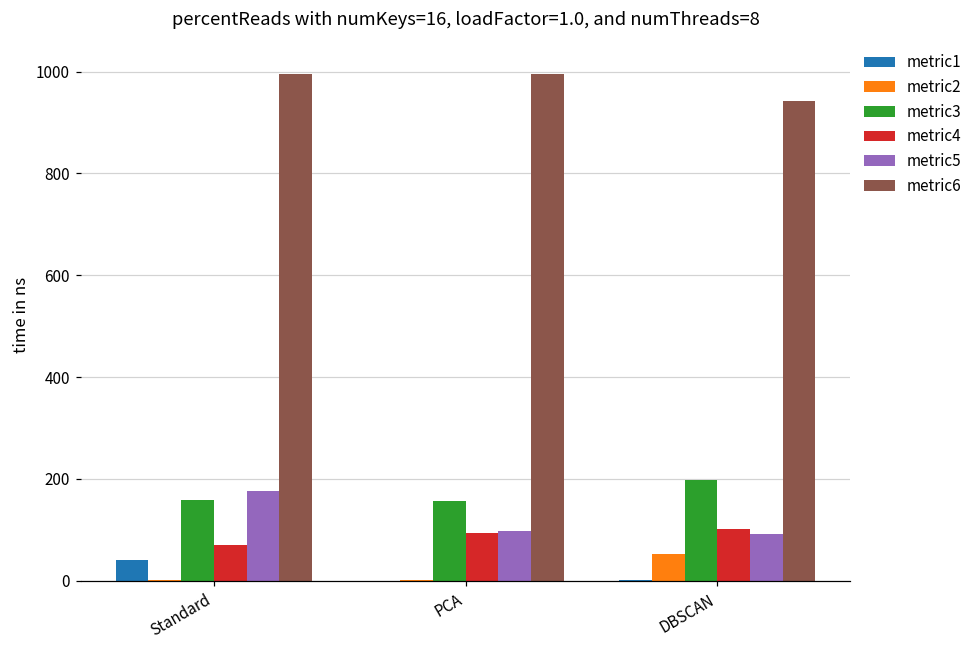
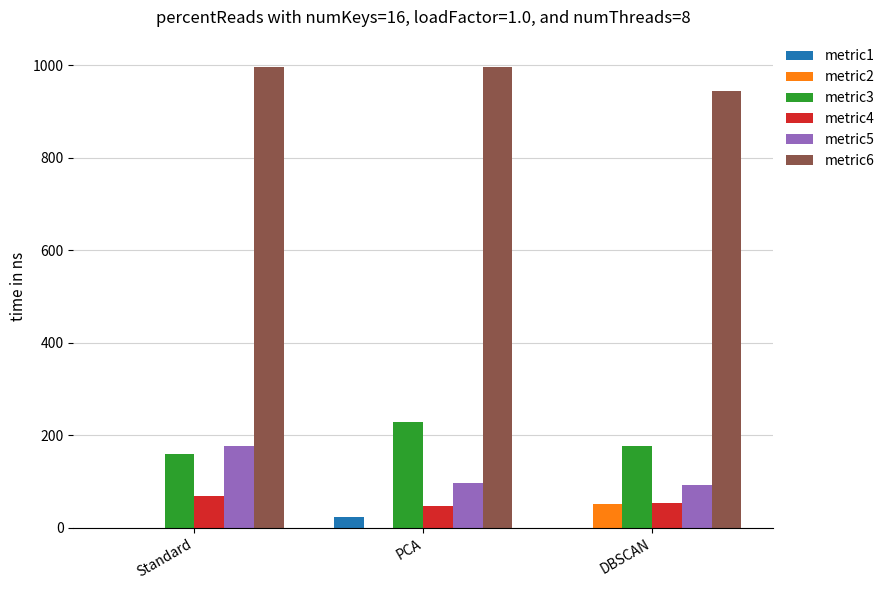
  {
    "metric1": {
-     "Standard": 40,
-     "PCA": 0
+     "Standard": 0,
+     "PCA": 20
    },
    "metric2": {
      "DBSCAN": 50
    },
    "metric3": {
      "Standard": 160,
-     "PCA": 160,
-     "DBSCAN": 200
+     "PCA": 230,
+     "DBSCAN": 180
    },
    "metric4": {
      "Standard": 70,
-     "PCA": 90,
-     "DBSCAN": 100
+     "PCA": 50,
+     "DBSCAN": 50
    },
    "metric5": {
      "Standard": 180,
      "PCA": 100,
      "DBSCAN": 90
    },
    "metric6": {
      "Standard": 1000,
      "PCA": 1000,
      "DBSCAN": 940
    }
  }
